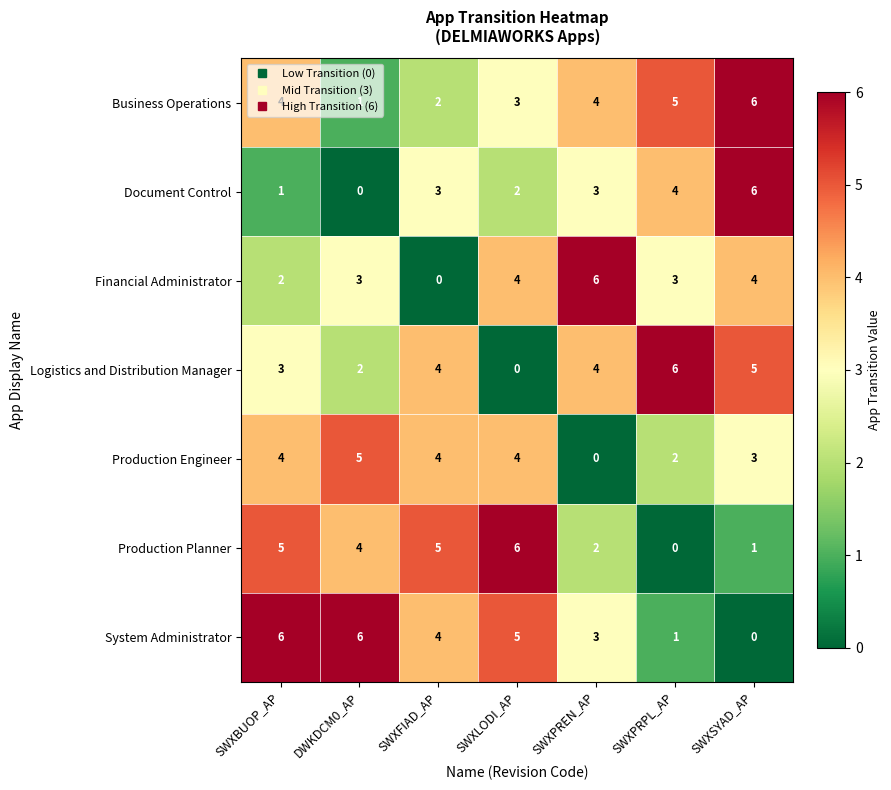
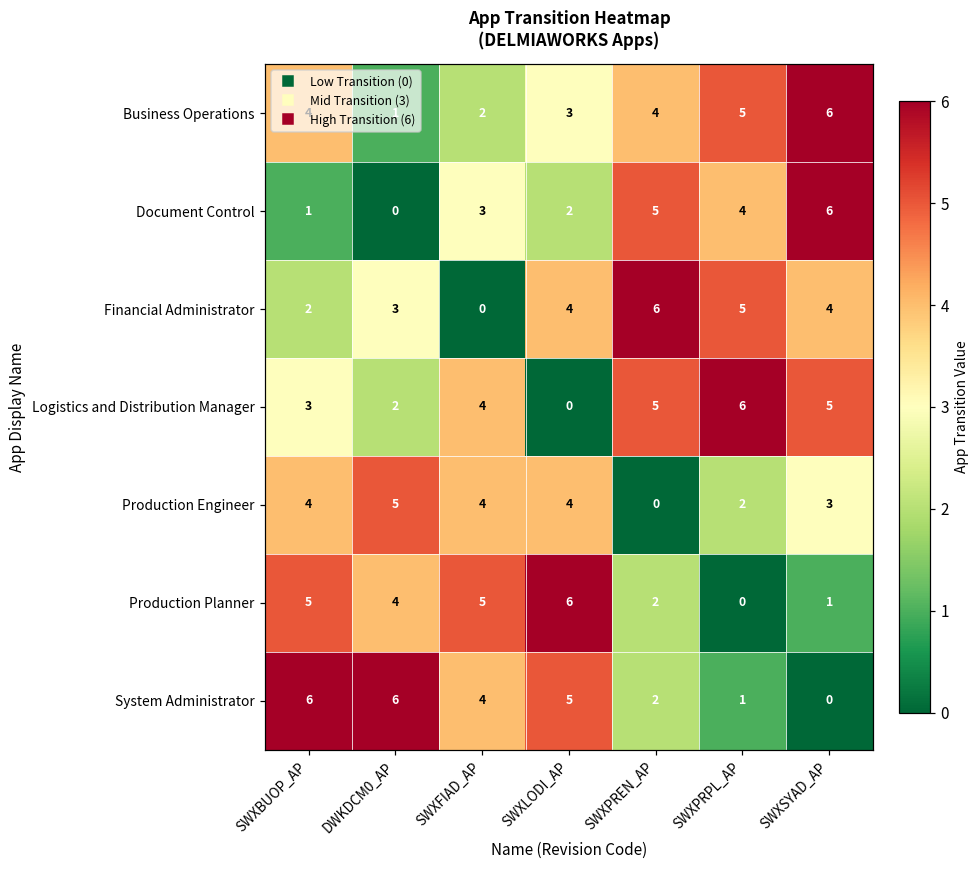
  {
    "Business Operations": {
      "SWXFIAD_AP": 2,
      "SWXLODI_AP": 3,
      "SWXPREN_AP": 4,
      "SWXPRPL_AP": 5,
      "SWXSYAD_AP": 6
    },
    "Document Control": {
      "SWXBUOP_AP": 1,
      "DWKDCM0_AP": 0,
      "SWXFIAD_AP": 3,
      "SWXLODI_AP": 2,
-     "SWXPREN_AP": 3,
+     "SWXPREN_AP": 5,
      "SWXPRPL_AP": 4,
      "SWXSYAD_AP": 6
    },
    "Financial Administrator": {
      "SWXBUOP_AP": 2,
      "DWKDCM0_AP": 3,
      "SWXFIAD_AP": 0,
      "SWXLODI_AP": 4,
      "SWXPREN_AP": 6,
-     "SWXPRPL_AP": 3,
+     "SWXPRPL_AP": 5,
      "SWXSYAD_AP": 4
    },
    "Logistics and Distribution Manager": {
      "SWXBUOP_AP": 3,
      "DWKDCM0_AP": 2,
      "SWXFIAD_AP": 4,
      "SWXLODI_AP": 0,
-     "SWXPREN_AP": 4,
+     "SWXPREN_AP": 5,
      "SWXPRPL_AP": 6,
      "SWXSYAD_AP": 5
    },
    "Production Engineer": {
      "SWXBUOP_AP": 4,
      "DWKDCM0_AP": 5,
      "SWXFIAD_AP": 4,
      "SWXLODI_AP": 4,
      "SWXPREN_AP": 0,
      "SWXPRPL_AP": 2,
      "SWXSYAD_AP": 3
    },
    "Production Planner": {
      "SWXBUOP_AP": 5,
      "DWKDCM0_AP": 4,
      "SWXFIAD_AP": 5,
      "SWXLODI_AP": 6,
      "SWXPREN_AP": 2,
      "SWXPRPL_AP": 0,
      "SWXSYAD_AP": 1
    },
    "System Administrator": {
      "SWXBUOP_AP": 6,
      "DWKDCM0_AP": 6,
      "SWXFIAD_AP": 4,
      "SWXLODI_AP": 5,
-     "SWXPREN_AP": 3,
+     "SWXPREN_AP": 2,
      "SWXPRPL_AP": 1,
      "SWXSYAD_AP": 0
    }
  }
